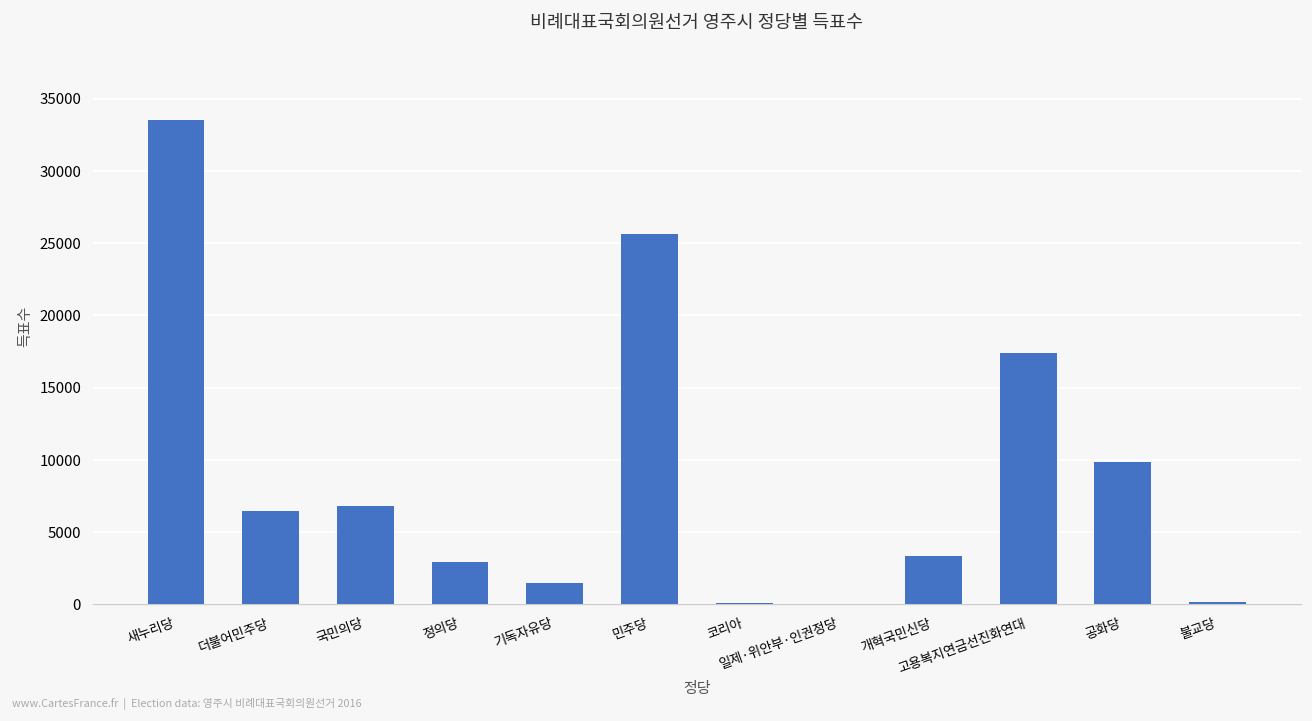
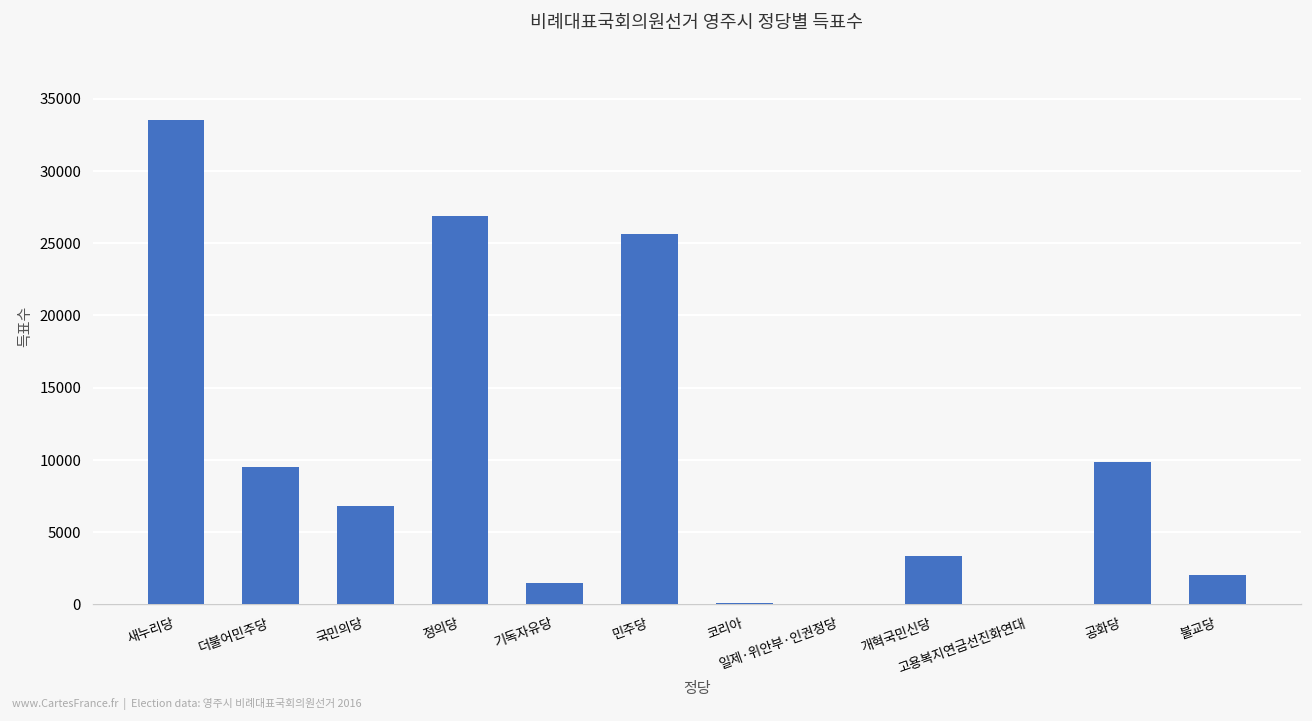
  {
    "새누리당": 33500,
-   "더불어민주당": 6500,
+   "더불어민주당": 9500,
    "국민의당": 6800,
-   "정의당": 2900,
+   "정의당": 26900,
    "기독자유당": 1500,
    "민주당": 25700,
    "개혁국민신당": 3400,
-   "고용복지연금선진화연대": 17400,
+   "고용복지연금선진화연대": 0,
    "공화당": 9900,
-   "불교당": 200
+   "불교당": 2000
  }
